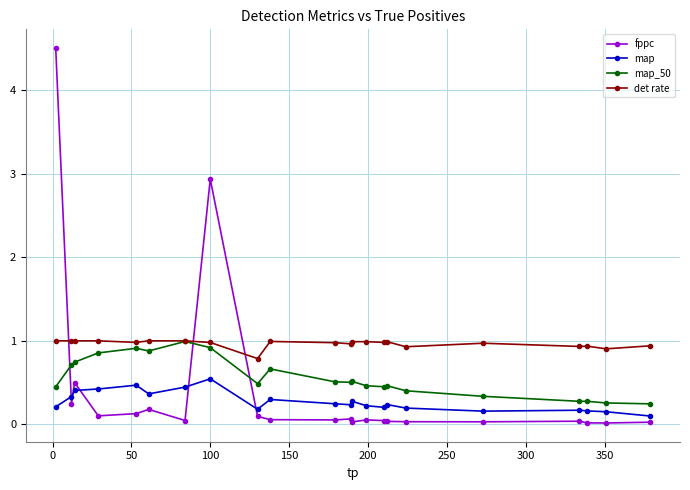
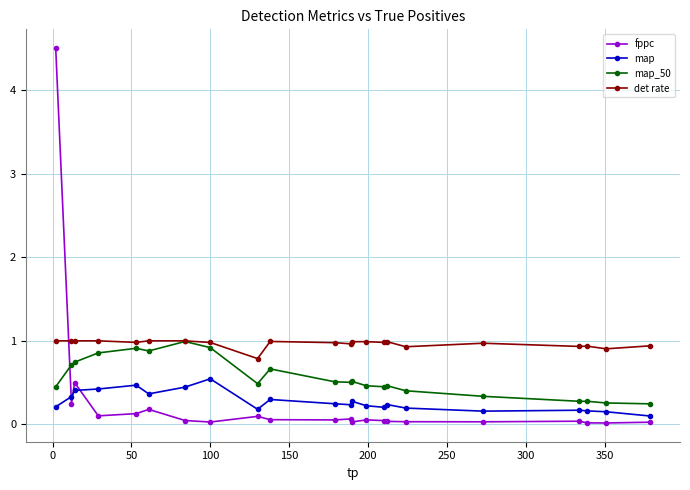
  {
    "fppc": {
-     "100": 2.9
+     "100": 0.0
    },
    "map": {
      "100": 0.5
    },
    "map_50": {
      "100": 0.9
    },
    "det rate": {
      "100": 1.0
    }
  }
